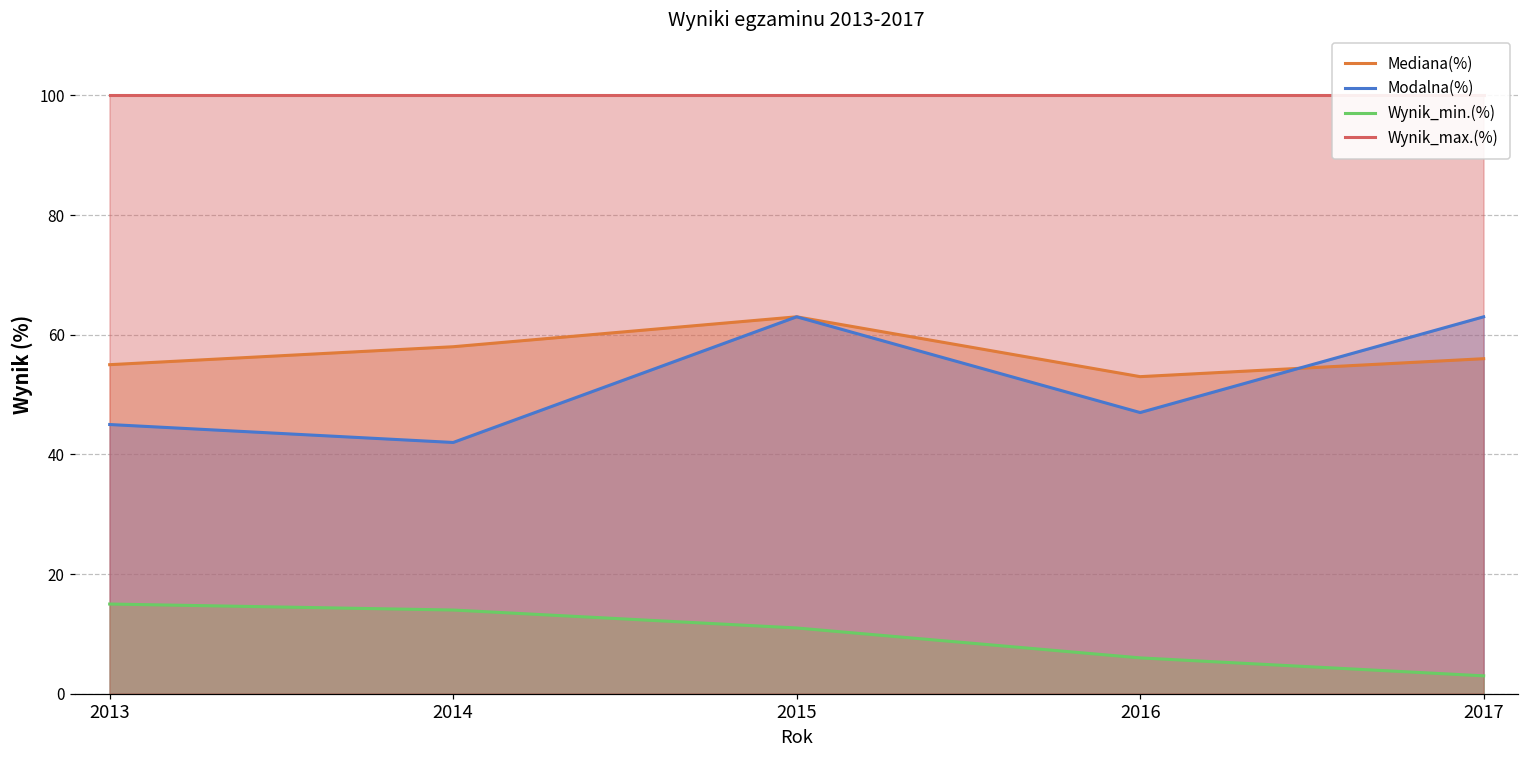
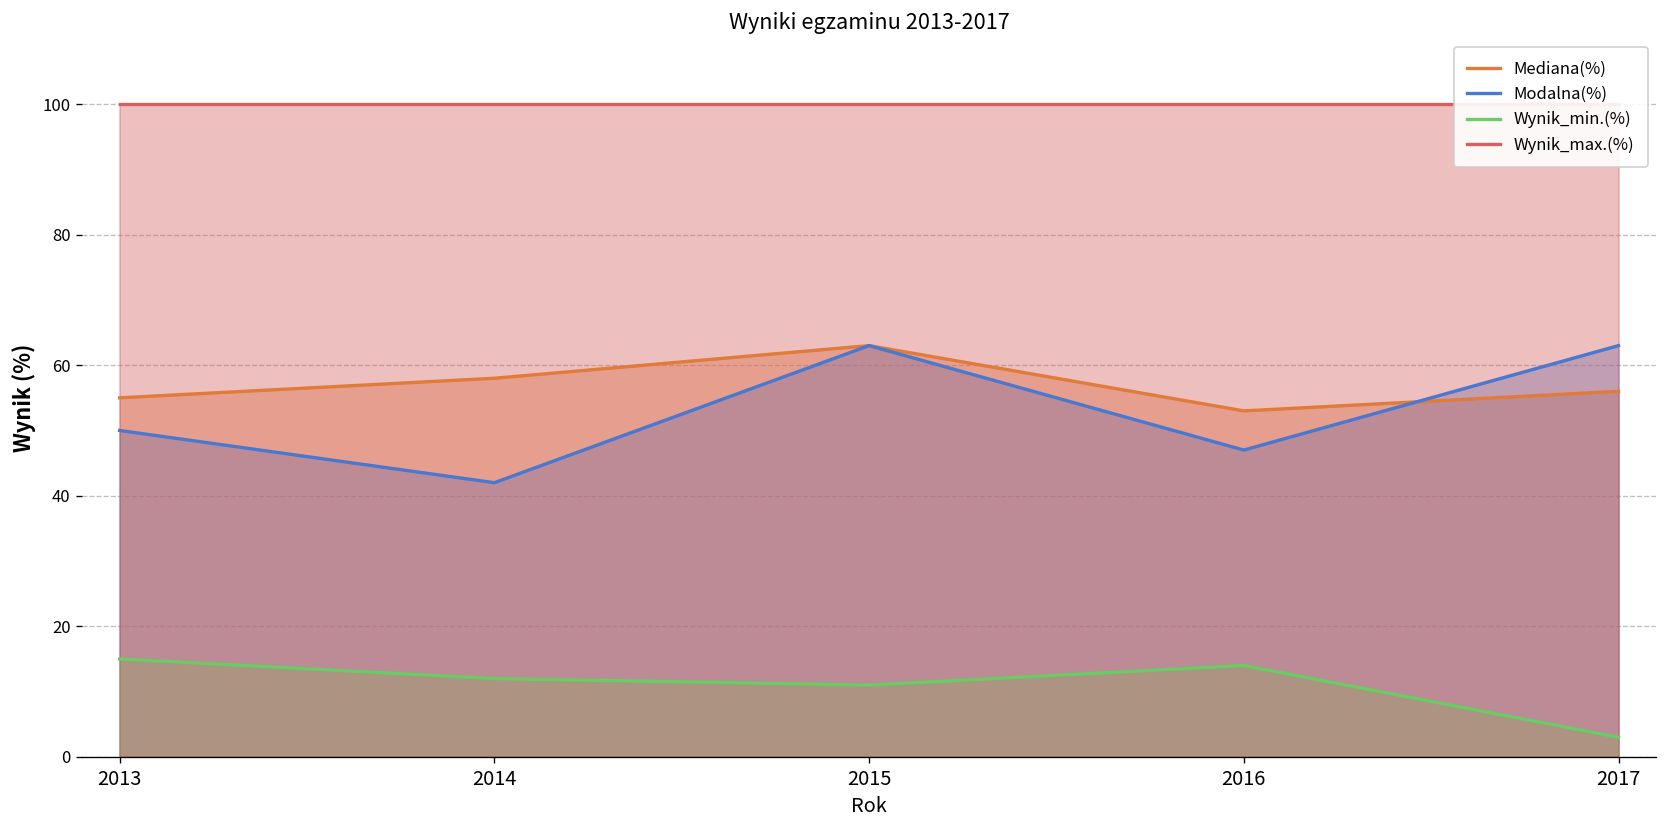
  {
    "Modalna(%)": {
-     "2013": 45,
+     "2013": 50,
      "2014": 42,
      "2016": 47,
      "2017": 63
    },
    "Wynik_min.(%)": {
      "2013": 15,
-     "2014": 14,
+     "2014": 12,
      "2015": 11,
-     "2016": 6,
+     "2016": 14,
      "2017": 3
    }
  }
